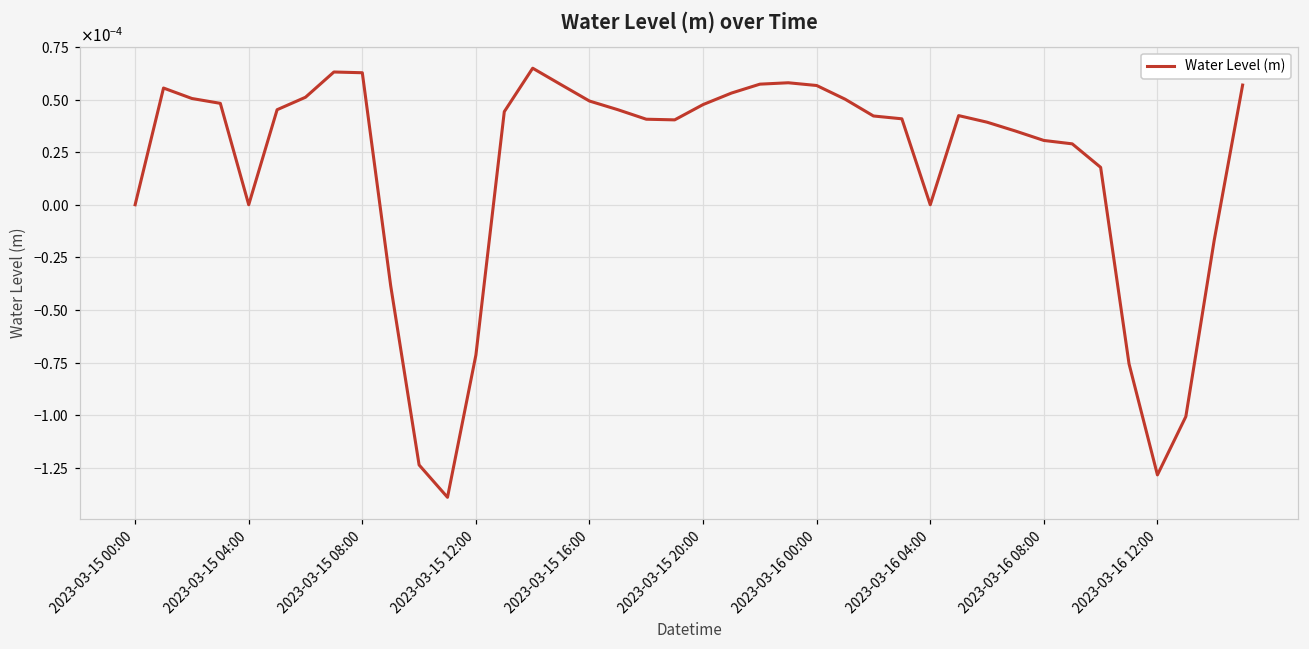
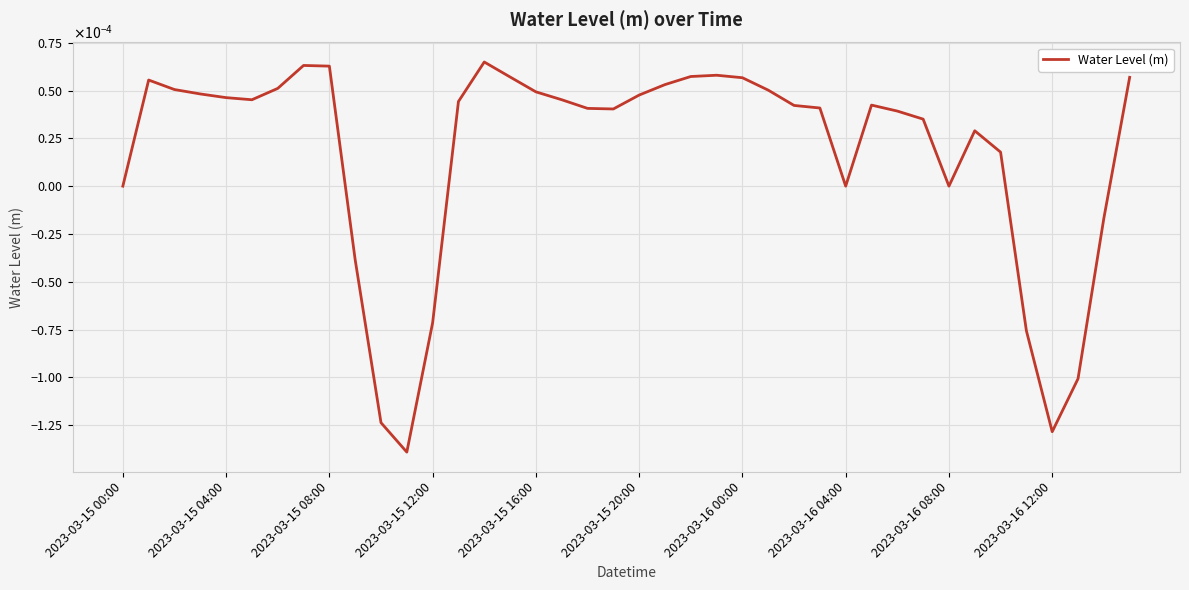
  {
    "2023-03-15 00:00": 0.00000,
-   "2023-03-15 04:00": 0.00000,
+   "2023-03-15 04:00": 0.00005,
    "2023-03-15 08:00": 0.000063,
    "2023-03-15 12:00": -0.000071,
    "2023-03-15 16:00": 0.00005,
    "2023-03-15 20:00": 0.000048,
    "2023-03-16 00:00": 0.000057,
    "2023-03-16 04:00": 0.00000,
-   "2023-03-16 08:00": 0.00003,
+   "2023-03-16 08:00": 0.00000,
    "2023-03-16 12:00": -0.000128
  }
